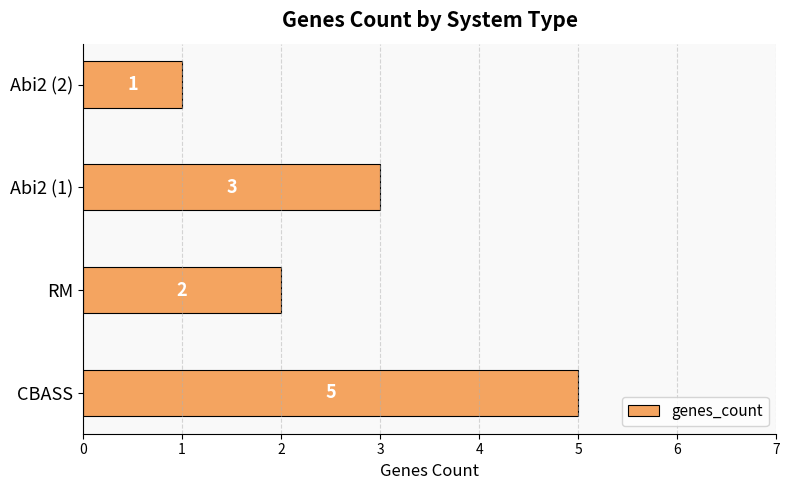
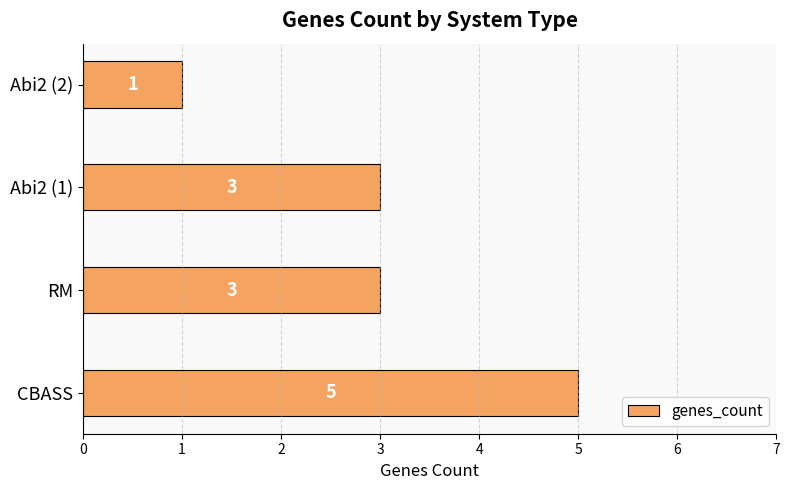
  {
    "Abi2 (2)": 1,
    "Abi2 (1)": 3,
-   "RM": 2,
+   "RM": 3,
    "CBASS": 5
  }
